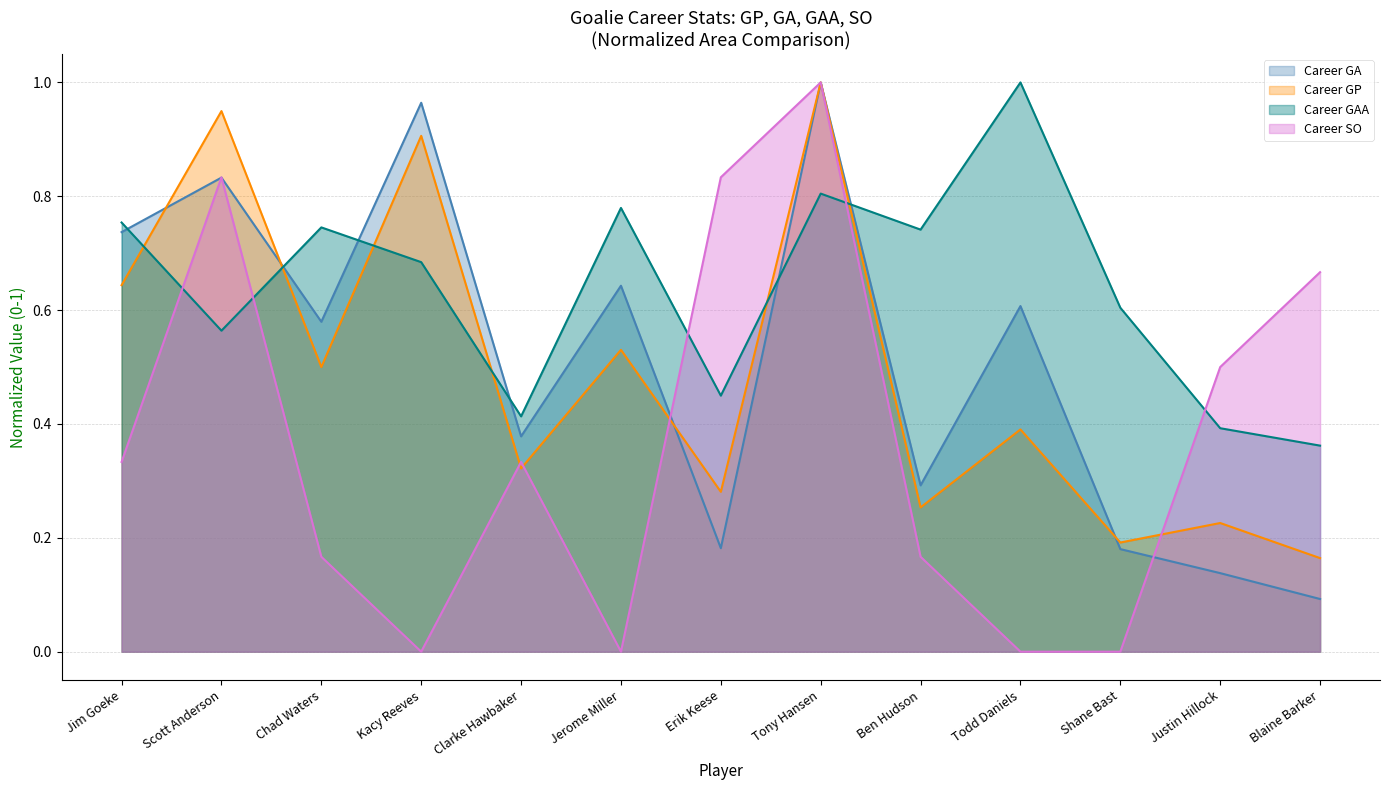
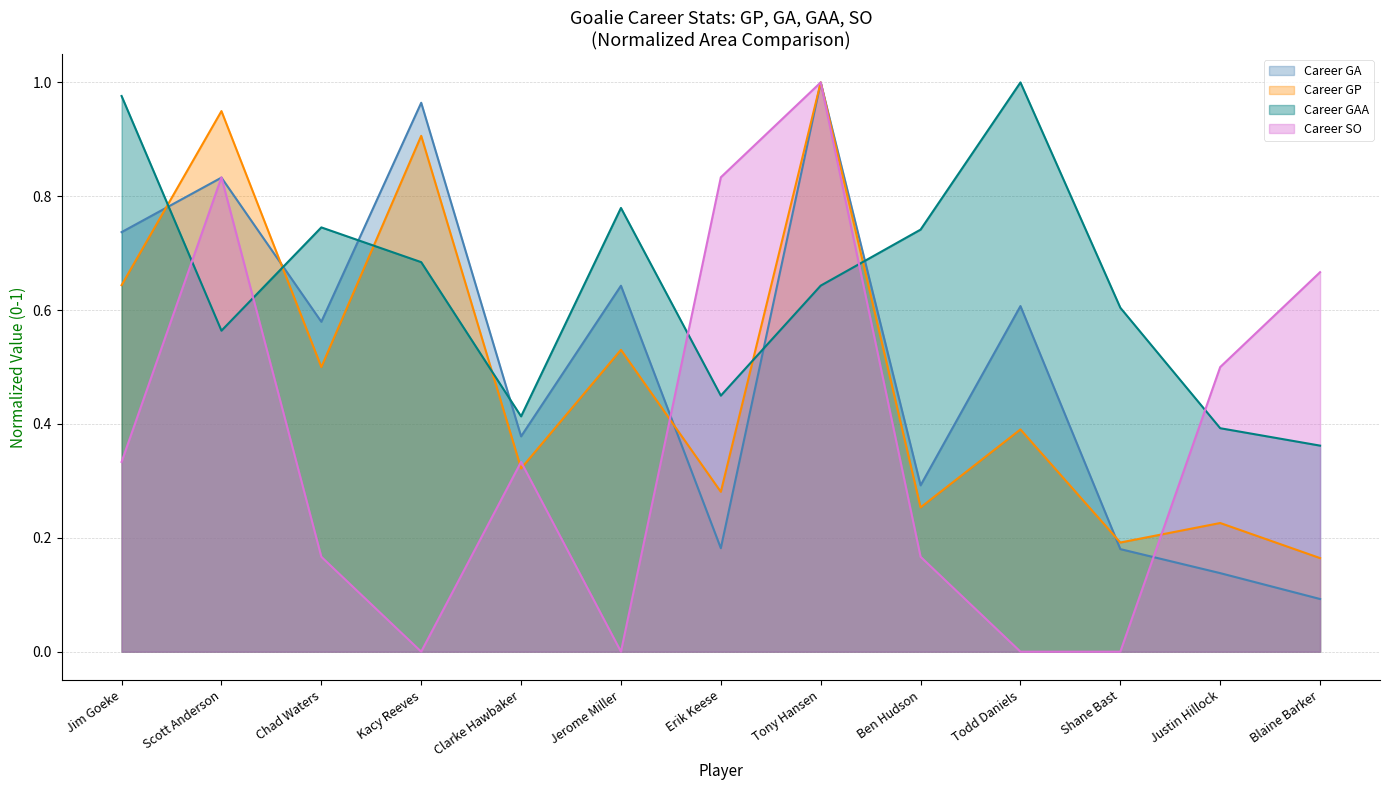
  {
    "Career GA": {
      "Jim Goeke": 0.74,
      "Chad Waters": 0.58,
      "Kacy Reeves": 0.96,
      "Clarke Hawbaker": 0.38,
      "Jerome Miller": 0.64,
      "Erik Keese": 0.18,
      "Ben Hudson": 0.29,
      "Todd Daniels": 0.61,
      "Shane Bast": 0.18,
      "Justin Hillock": 0.14,
      "Blaine Barker": 0.09
    },
    "Career GP": {
      "Jim Goeke": 0.64,
      "Scott Anderson": 0.95,
      "Chad Waters": 0.50,
      "Kacy Reeves": 0.91,
      "Clarke Hawbaker": 0.32,
      "Jerome Miller": 0.53,
      "Erik Keese": 0.28,
      "Ben Hudson": 0.25,
      "Todd Daniels": 0.39,
      "Shane Bast": 0.19,
      "Justin Hillock": 0.23,
      "Blaine Barker": 0.16
    },
    "Career GAA": {
-     "Jim Goeke": 0.75,
+     "Jim Goeke": 0.98,
      "Scott Anderson": 0.56,
      "Chad Waters": 0.75,
      "Kacy Reeves": 0.68,
      "Clarke Hawbaker": 0.41,
      "Jerome Miller": 0.78,
      "Erik Keese": 0.45,
-     "Tony Hansen": 0.80,
+     "Tony Hansen": 0.64,
      "Ben Hudson": 0.74,
      "Todd Daniels": 1.00,
      "Shane Bast": 0.60,
      "Justin Hillock": 0.39,
      "Blaine Barker": 0.36
    },
    "Career SO": {
      "Jim Goeke": 0.33,
      "Chad Waters": 0.17,
      "Kacy Reeves": 0.00,
      "Clarke Hawbaker": 0.33,
      "Jerome Miller": 0.00,
      "Erik Keese": 0.83,
      "Ben Hudson": 0.17,
      "Todd Daniels": 0.00,
      "Shane Bast": 0.00,
      "Justin Hillock": 0.50,
      "Blaine Barker": 0.67
    }
  }
